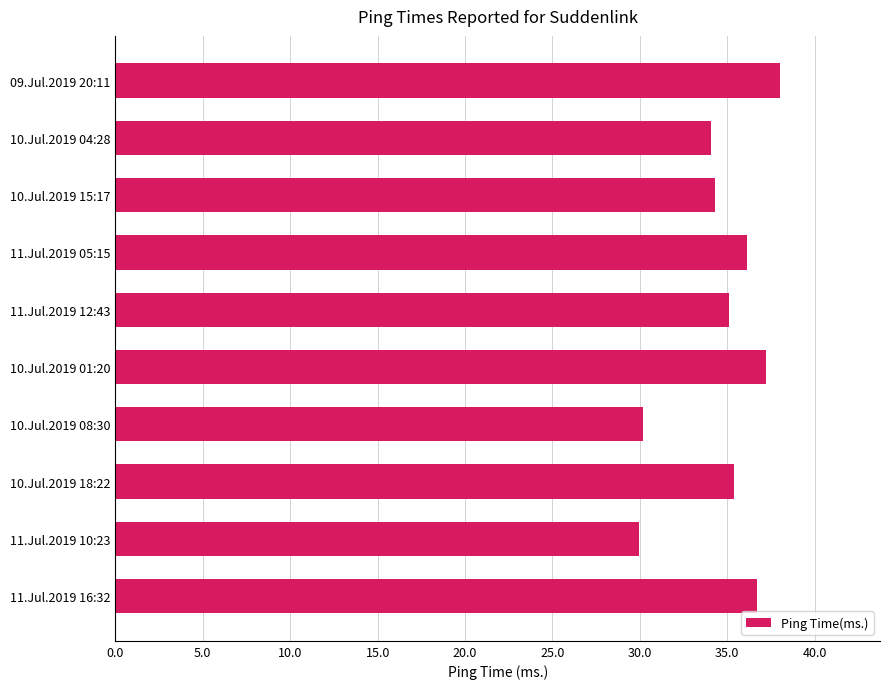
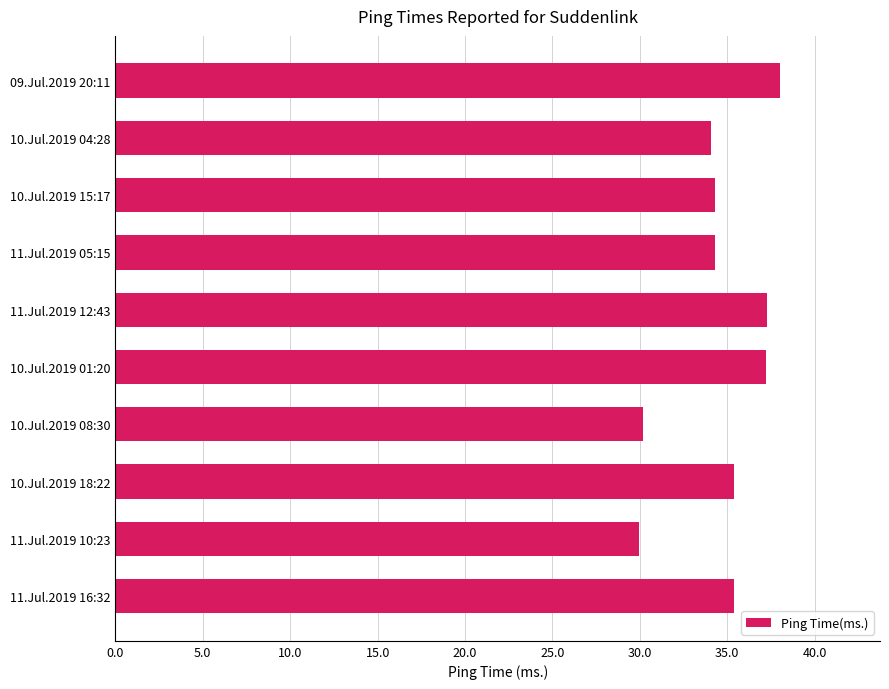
  {
    "09.Jul.2019 20:11": 38.0,
    "10.Jul.2019 04:28": 34.1,
    "10.Jul.2019 15:17": 34.3,
-   "11.Jul.2019 05:15": 36.1,
-   "11.Jul.2019 12:43": 35.1,
+   "11.Jul.2019 05:15": 34.3,
+   "11.Jul.2019 12:43": 37.3,
    "10.Jul.2019 01:20": 37.2,
    "10.Jul.2019 08:30": 30.2,
    "10.Jul.2019 18:22": 35.4,
    "11.Jul.2019 10:23": 29.9,
-   "11.Jul.2019 16:32": 36.7
+   "11.Jul.2019 16:32": 35.4
  }
